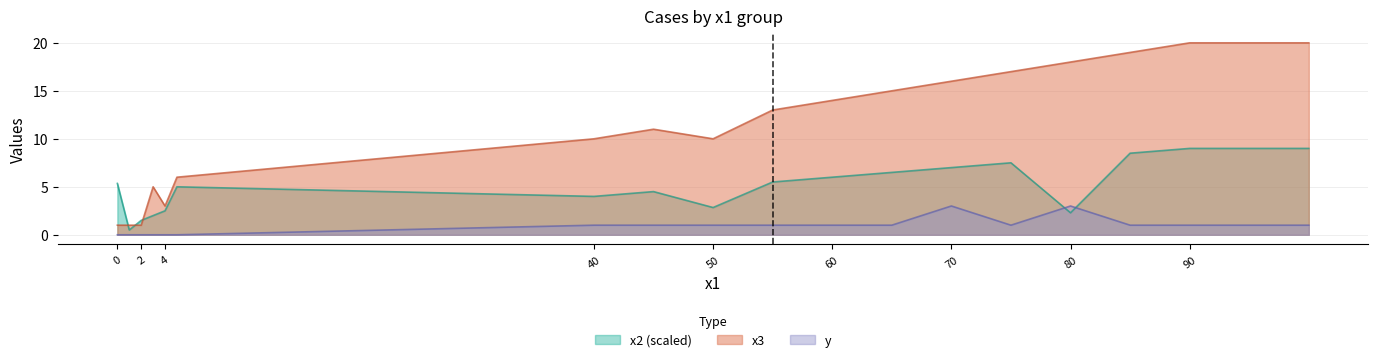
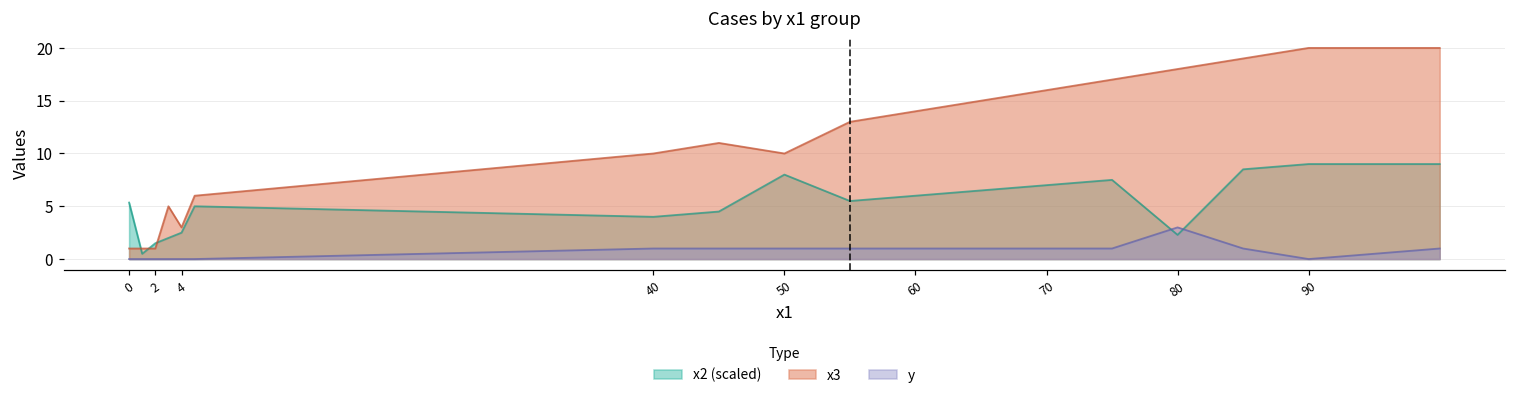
  {
    "x2 (scaled)": {
      "0": 5,
      "2": 2,
      "4": 3,
      "40": 4,
-     "50": 3,
+     "50": 8,
      "60": 6,
      "70": 7,
      "80": 2,
      "90": 9
    },
    "x3": {
      "0": 1,
      "2": 1,
      "4": 3,
      "40": 10,
      "50": 10,
      "60": 14,
      "70": 16,
      "80": 18,
      "90": 20
    },
    "y": {
      "0": 0,
      "2": 0,
      "4": 0,
      "40": 1,
      "50": 1,
      "60": 1,
-     "70": 3,
+     "70": 1,
      "80": 3,
-     "90": 1
+     "90": 0
    }
  }
